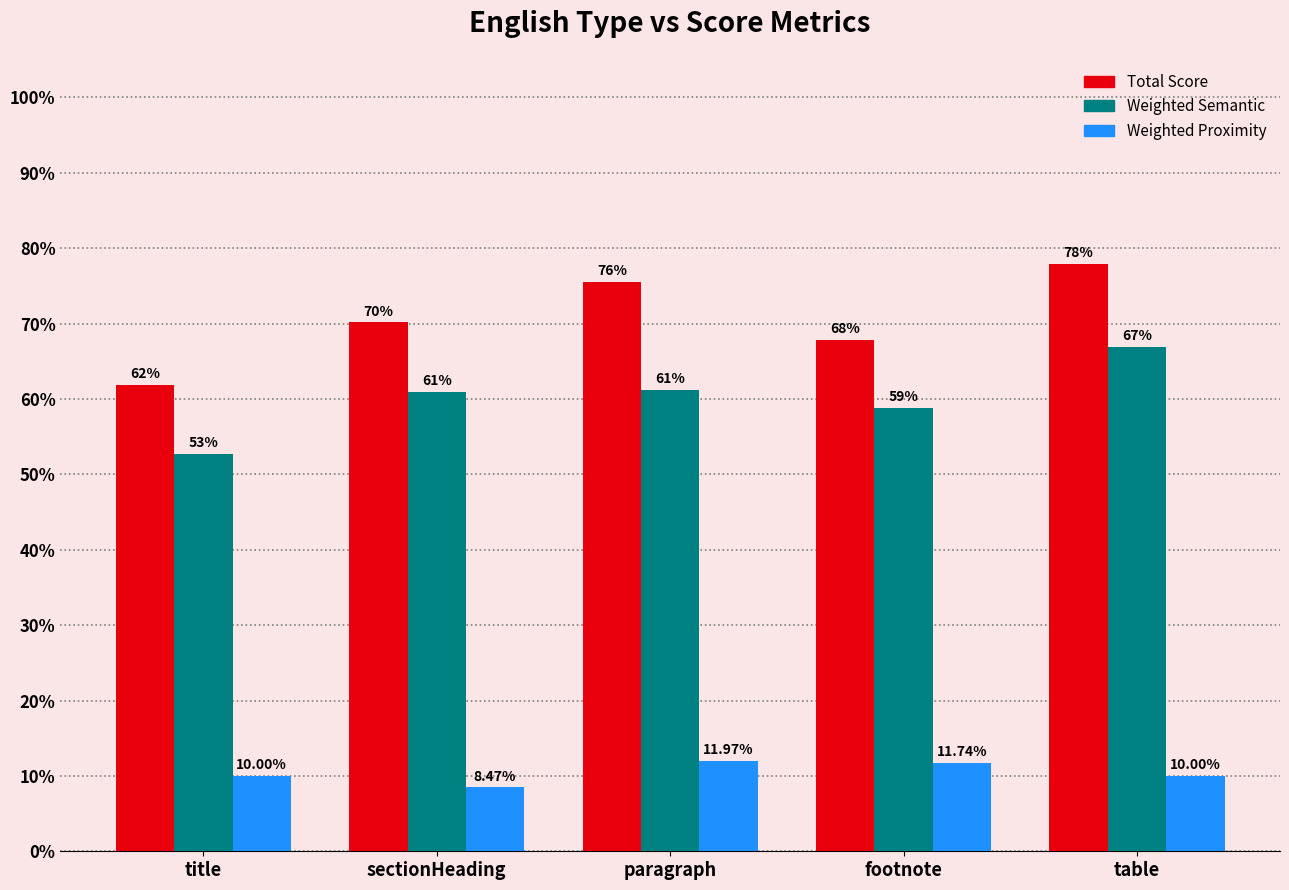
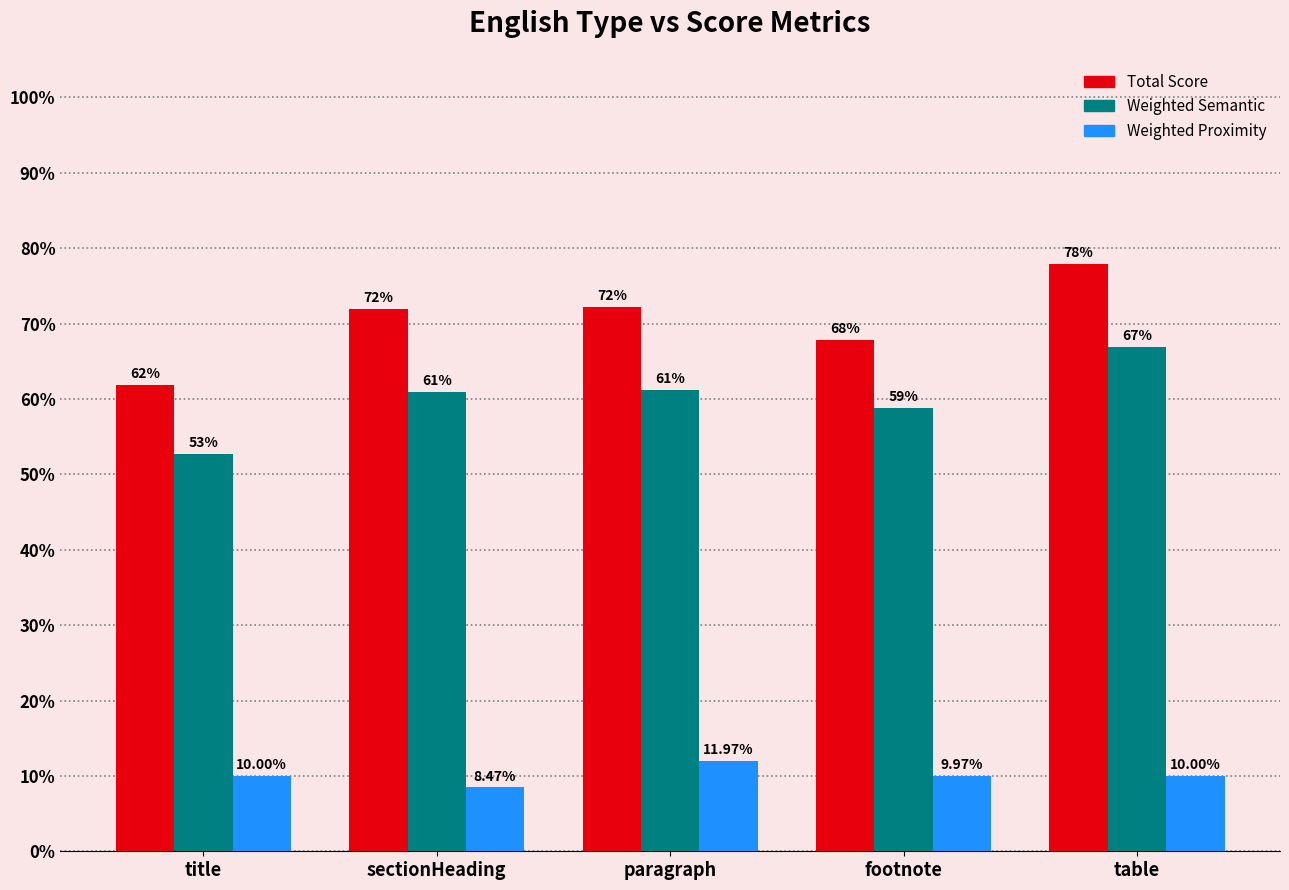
  {
    "Total Score": {
      "title": "62%",
-     "sectionHeading": "70%",
-     "paragraph": "76%",
+     "sectionHeading": "72%",
+     "paragraph": "72%",
      "footnote": "68%",
      "table": "78%"
    },
    "Weighted Semantic": {
      "title": "53%",
      "sectionHeading": "61%",
      "paragraph": "61%",
      "footnote": "59%",
      "table": "67%"
    },
    "Weighted Proximity": {
      "title": "10.00%",
      "sectionHeading": "8.47%",
      "paragraph": "11.97%",
-     "footnote": "11.74%",
+     "footnote": "9.97%",
      "table": "10.00%"
    }
  }
